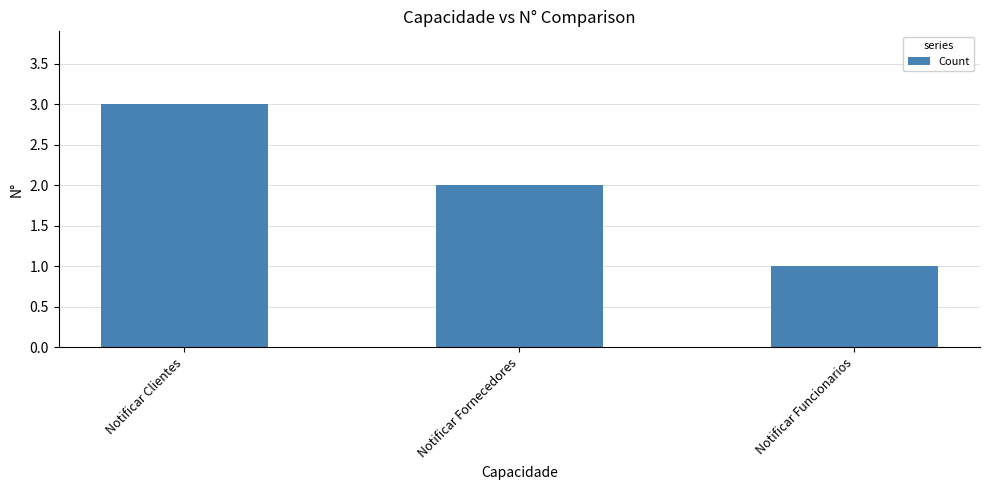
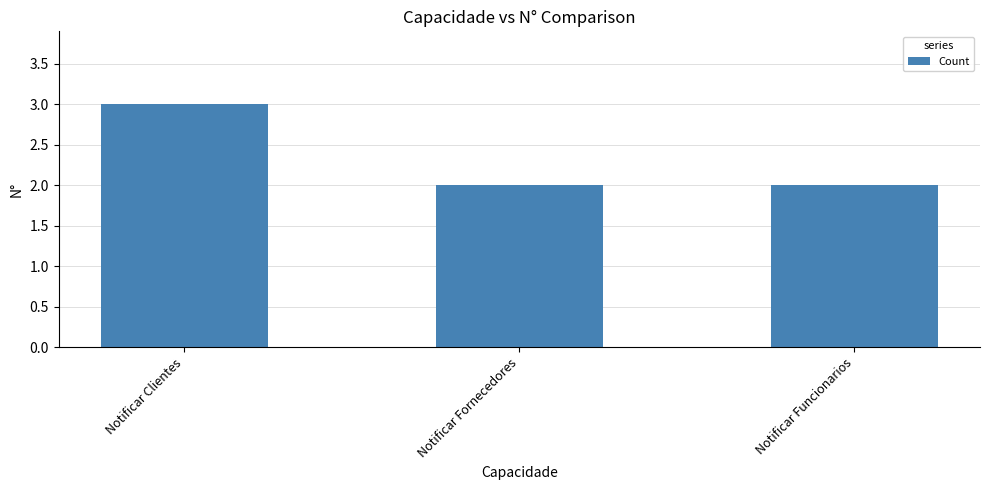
  {
    "Notificar Clientes": 3,
    "Notificar Fornecedores": 2,
-   "Notificar Funcionarios": 1
+   "Notificar Funcionarios": 2
  }
